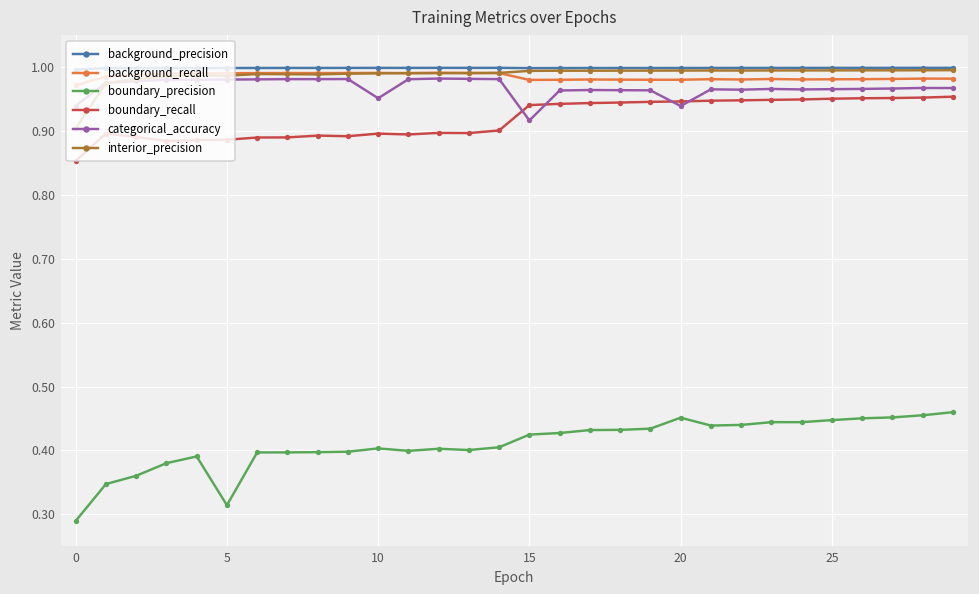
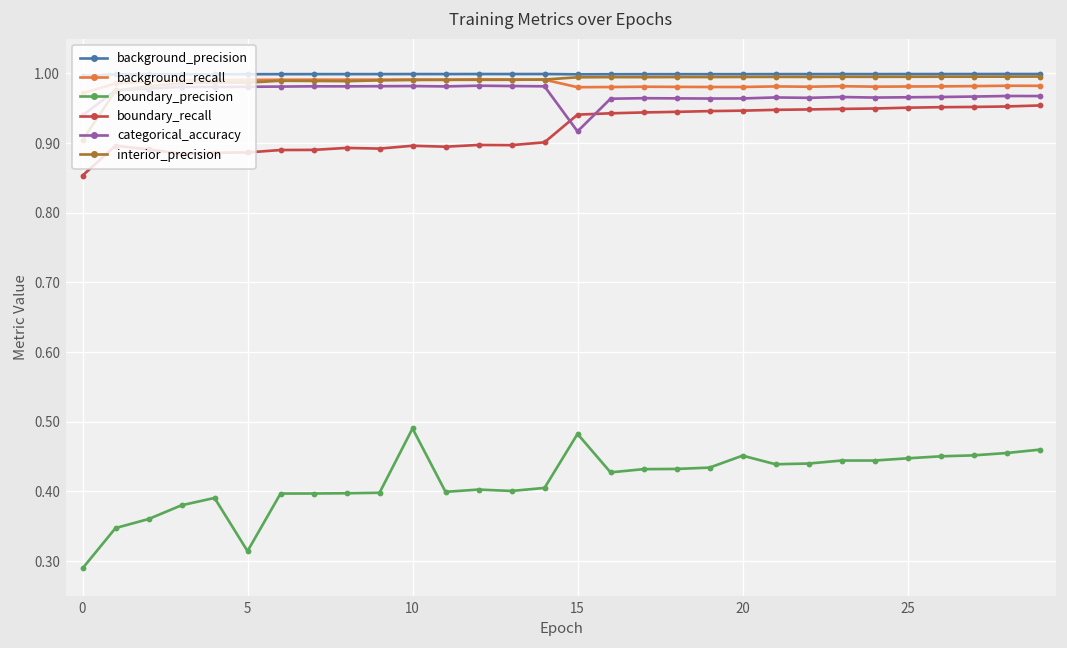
  {
    "background_precision": {
      "10": 1.00,
      "15": 1.00
    },
    "boundary_precision": {
      "0": 0.29,
      "5": 0.31,
-     "10": 0.40,
-     "15": 0.42,
+     "10": 0.49,
+     "15": 0.48,
      "20": 0.45,
      "25": 0.45
    },
    "categorical_accuracy": {
-     "10": 0.95,
+     "10": 0.98,
      "15": 0.92,
-     "20": 0.94,
+     "20": 0.96,
      "25": 0.97
    },
    "interior_precision": {
      "15": 0.99
    }
  }
